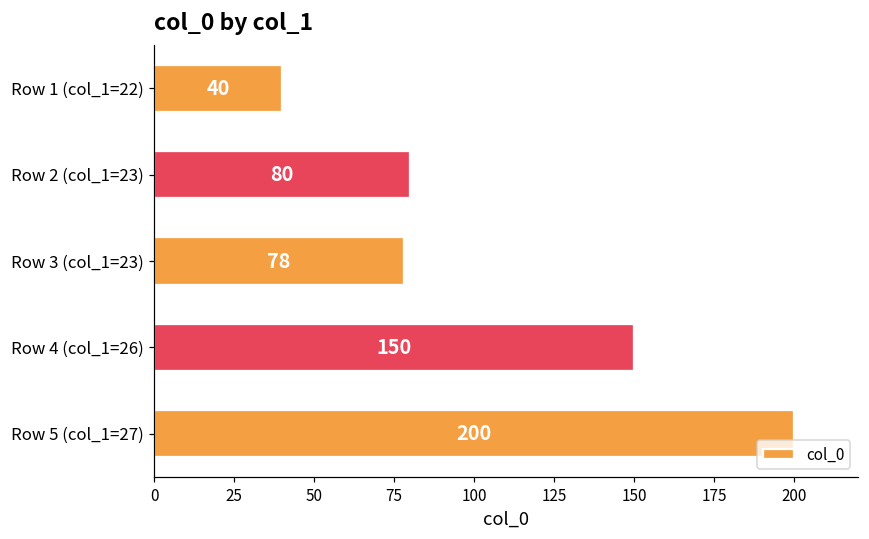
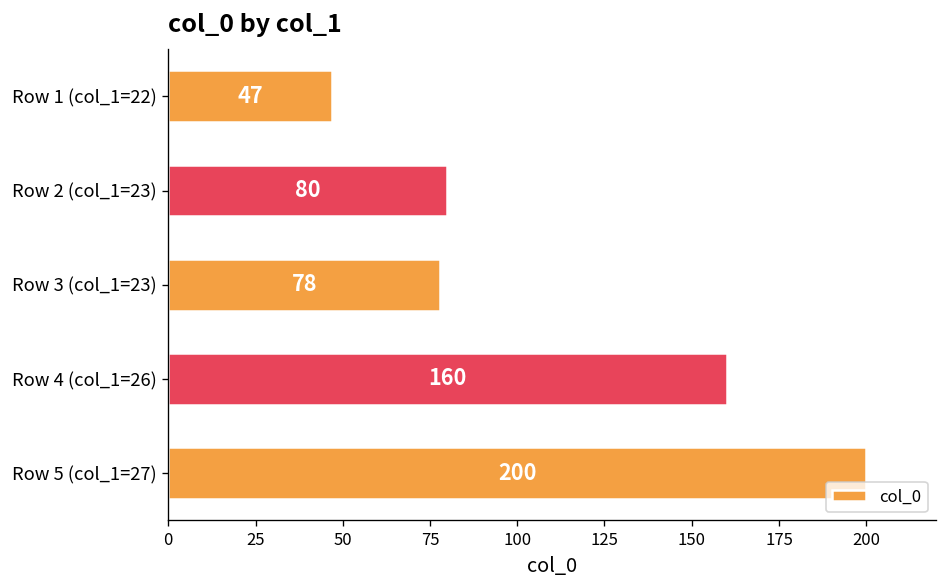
  {
-   "Row 1 (col_1=22)": 40,
+   "Row 1 (col_1=22)": 47,
    "Row 2 (col_1=23)": 80,
    "Row 3 (col_1=23)": 78,
-   "Row 4 (col_1=26)": 150,
+   "Row 4 (col_1=26)": 160,
    "Row 5 (col_1=27)": 200
  }
